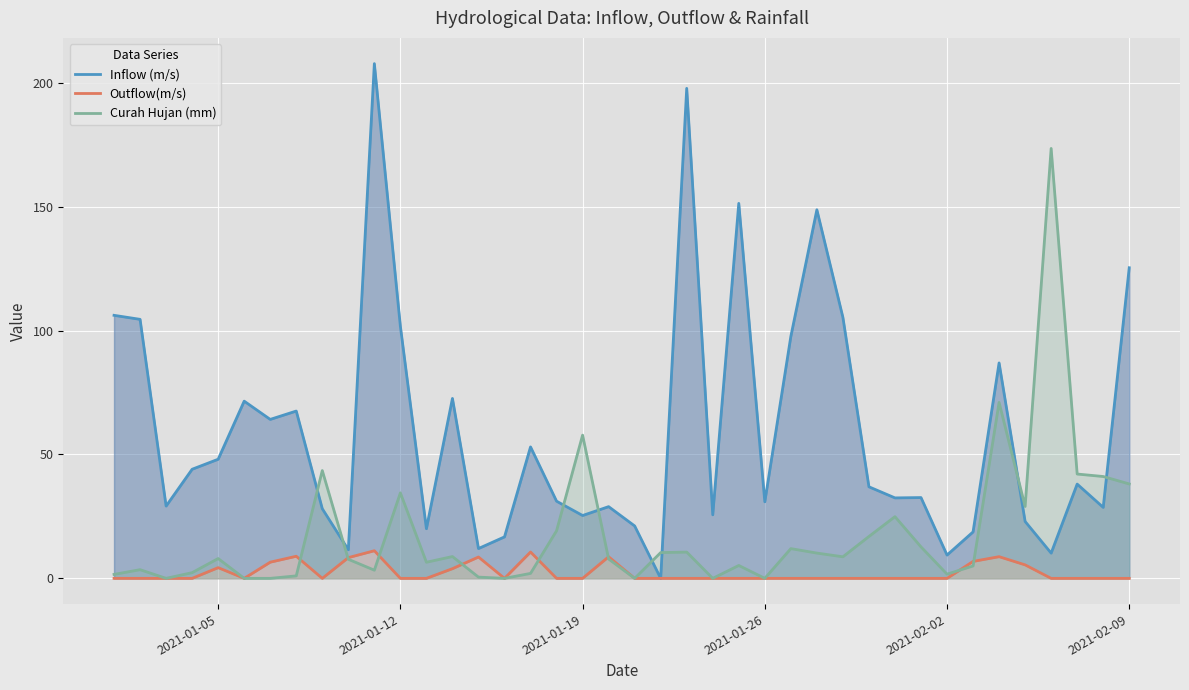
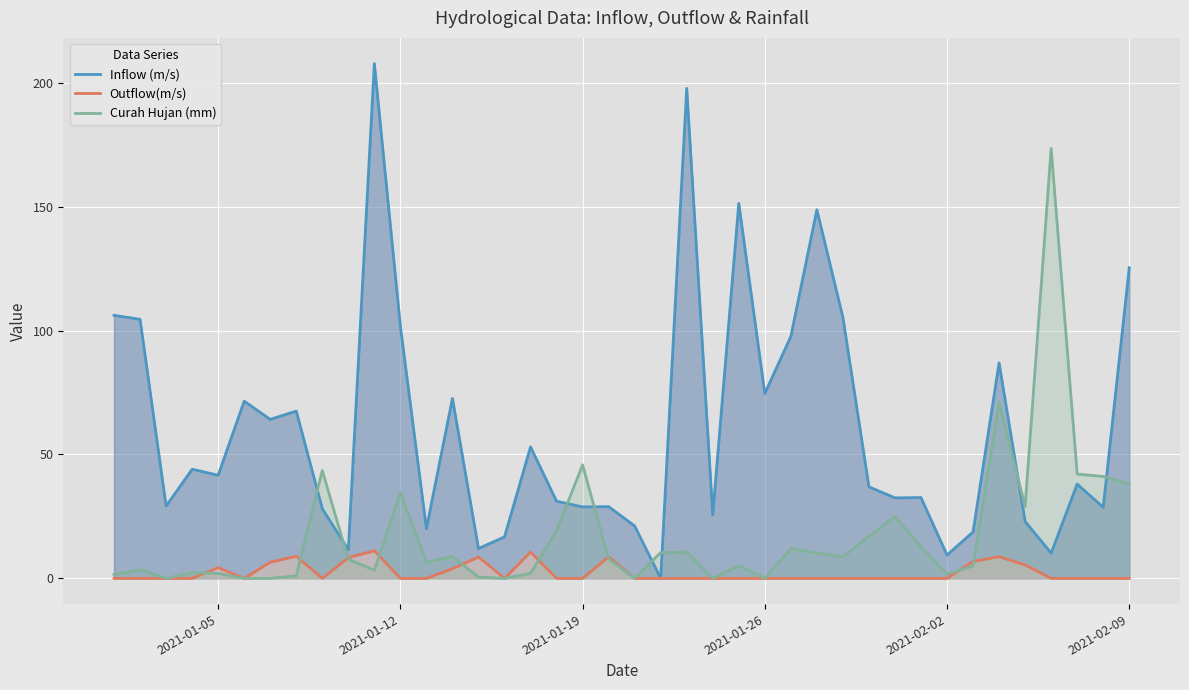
  {
    "Inflow (m/s)": {
-     "2021-01-05": 48,
+     "2021-01-05": 42,
      "2021-01-12": 102,
-     "2021-01-19": 25,
-     "2021-01-26": 31,
+     "2021-01-19": 29,
+     "2021-01-26": 75,
      "2021-02-02": 9,
      "2021-02-09": 125
    },
    "Outflow(m/s)": {
      "2021-01-05": 4,
      "2021-01-12": 0,
      "2021-01-19": 0,
      "2021-02-02": 0,
      "2021-02-09": 0
    },
    "Curah Hujan (mm)": {
-     "2021-01-05": 8,
+     "2021-01-05": 2,
      "2021-01-12": 35,
-     "2021-01-19": 58,
+     "2021-01-19": 46,
      "2021-02-02": 2,
      "2021-02-09": 38
    }
  }
